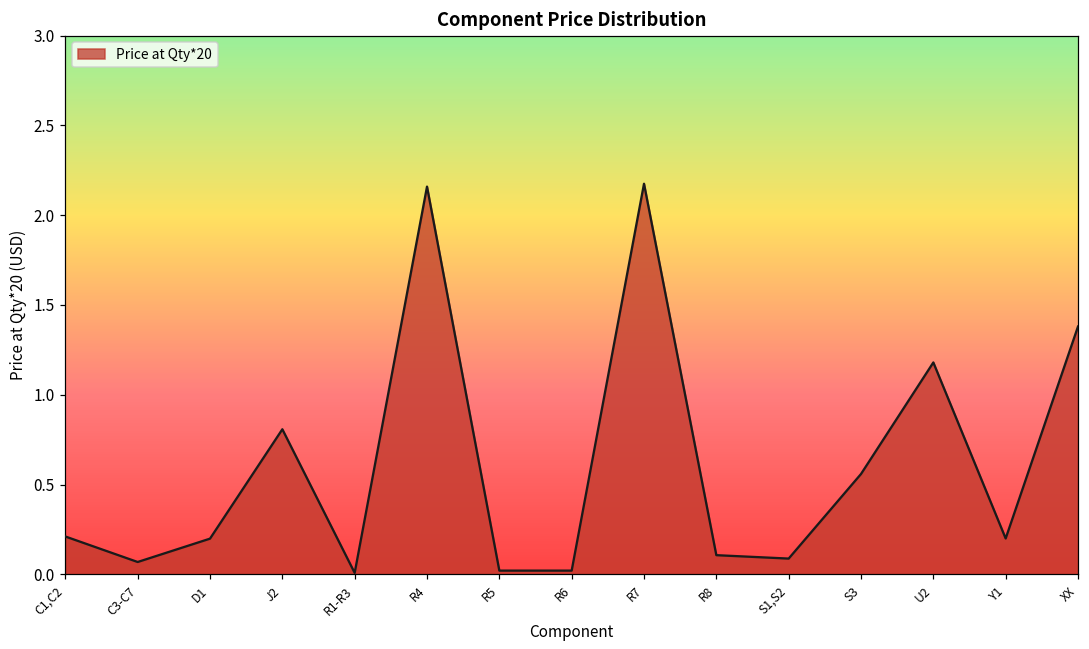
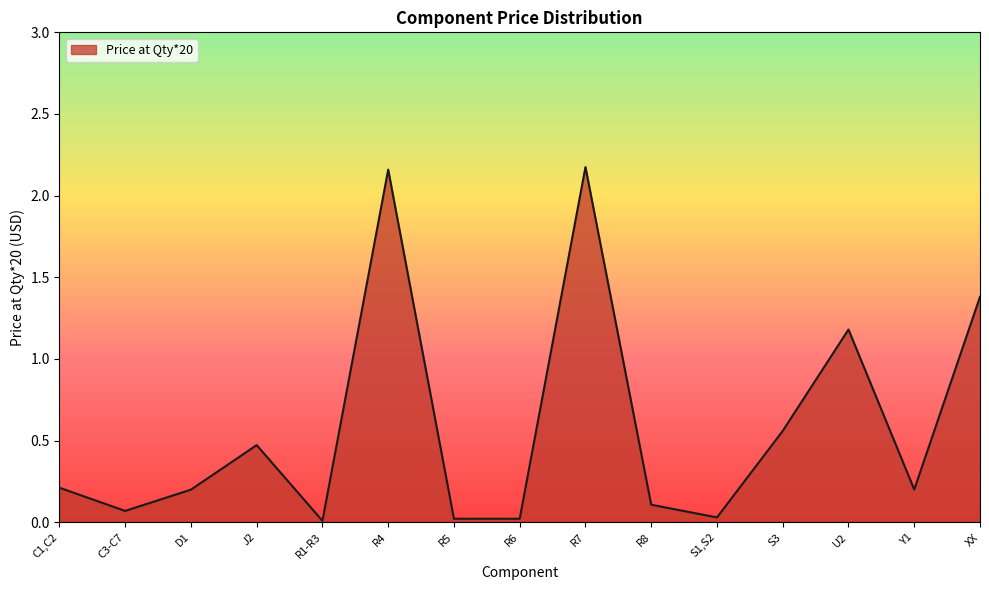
  {
    "C1,C2": 0.21,
    "C3-C7": 0.07,
    "D1": 0.20,
-   "J2": 0.81,
+   "J2": 0.47,
    "R1-R3": 0.01,
    "R4": 2.16,
    "R5": 0.02,
    "R6": 0.02,
    "R7": 2.18,
    "R8": 0.11,
-   "S1,S2": 0.09,
+   "S1,S2": 0.03,
    "S3": 0.56,
    "U2": 1.18,
    "Y1": 0.20,
    "XX": 1.38
  }
